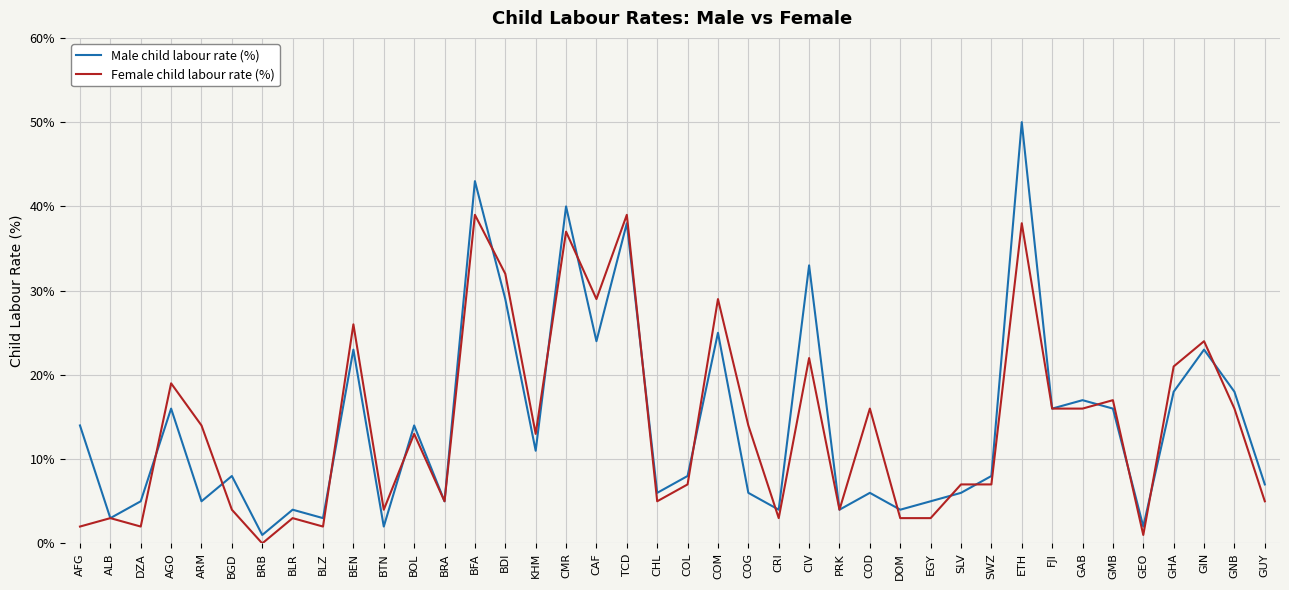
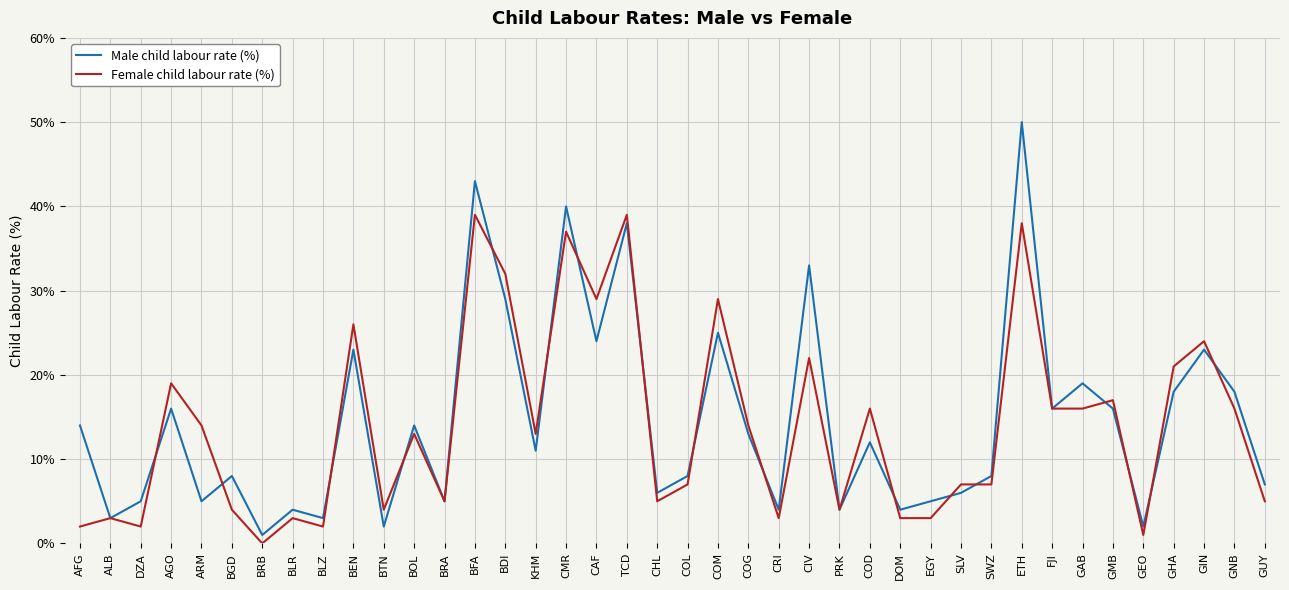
  {
    "Male child labour rate (%)": {
      "AFG": "14%",
      "DZA": "5%",
      "AGO": "16%",
      "ARM": "5%",
      "BGD": "8%",
      "BRB": "1%",
      "BLR": "4%",
      "BLZ": "3%",
      "BEN": "23%",
      "BTN": "2%",
      "BOL": "14%",
      "BFA": "43%",
      "BDI": "29%",
      "KHM": "11%",
      "CMR": "40%",
      "CAF": "24%",
      "TCD": "38%",
      "CHL": "6%",
      "COL": "8%",
      "COM": "25%",
-     "COG": "6%",
+     "COG": "13%",
      "CRI": "4%",
      "CIV": "33%",
-     "COD": "6%",
+     "COD": "12%",
      "DOM": "4%",
      "EGY": "5%",
      "SLV": "6%",
      "SWZ": "8%",
      "ETH": "50%",
-     "GAB": "17%",
+     "GAB": "19%",
      "GMB": "16%",
      "GEO": "2%",
      "GHA": "18%",
      "GIN": "23%",
      "GNB": "18%",
      "GUY": "7%"
    },
    "Female child labour rate (%)": {
      "AFG": "2%",
      "DZA": "2%",
      "AGO": "19%",
      "ARM": "14%",
      "BGD": "4%",
      "BRB": "0%",
      "BLR": "3%",
      "BLZ": "2%",
      "BEN": "26%",
      "BTN": "4%",
      "BOL": "13%",
      "BFA": "39%",
      "BDI": "32%",
      "KHM": "13%",
      "CMR": "37%",
      "CAF": "29%",
      "TCD": "39%",
      "CHL": "5%",
      "COL": "7%",
      "COM": "29%",
      "COG": "14%",
      "CRI": "3%",
      "CIV": "22%",
      "COD": "16%",
      "DOM": "3%",
      "EGY": "3%",
      "SLV": "7%",
      "SWZ": "7%",
      "ETH": "38%",
      "GAB": "16%",
      "GMB": "17%",
      "GEO": "1%",
      "GHA": "21%",
      "GIN": "24%",
      "GNB": "16%",
      "GUY": "5%"
    }
  }
